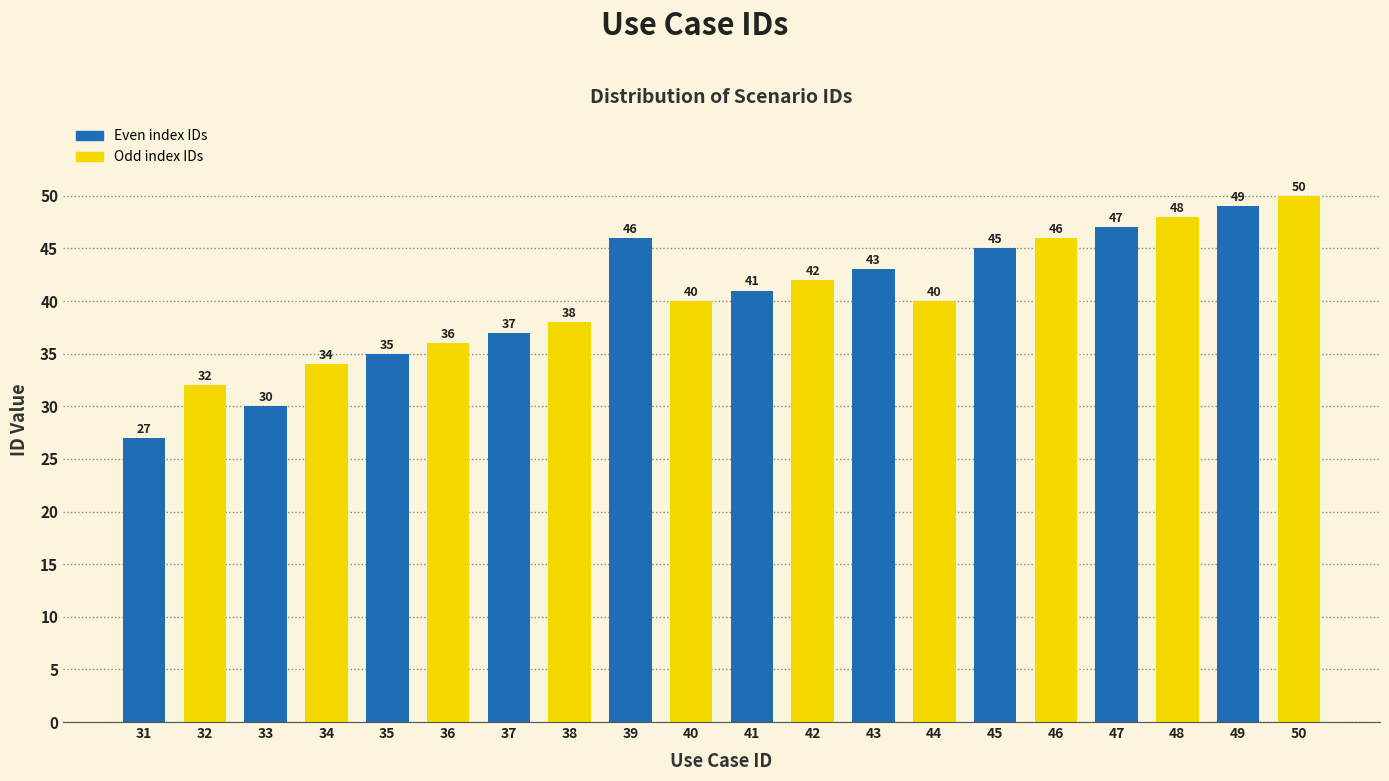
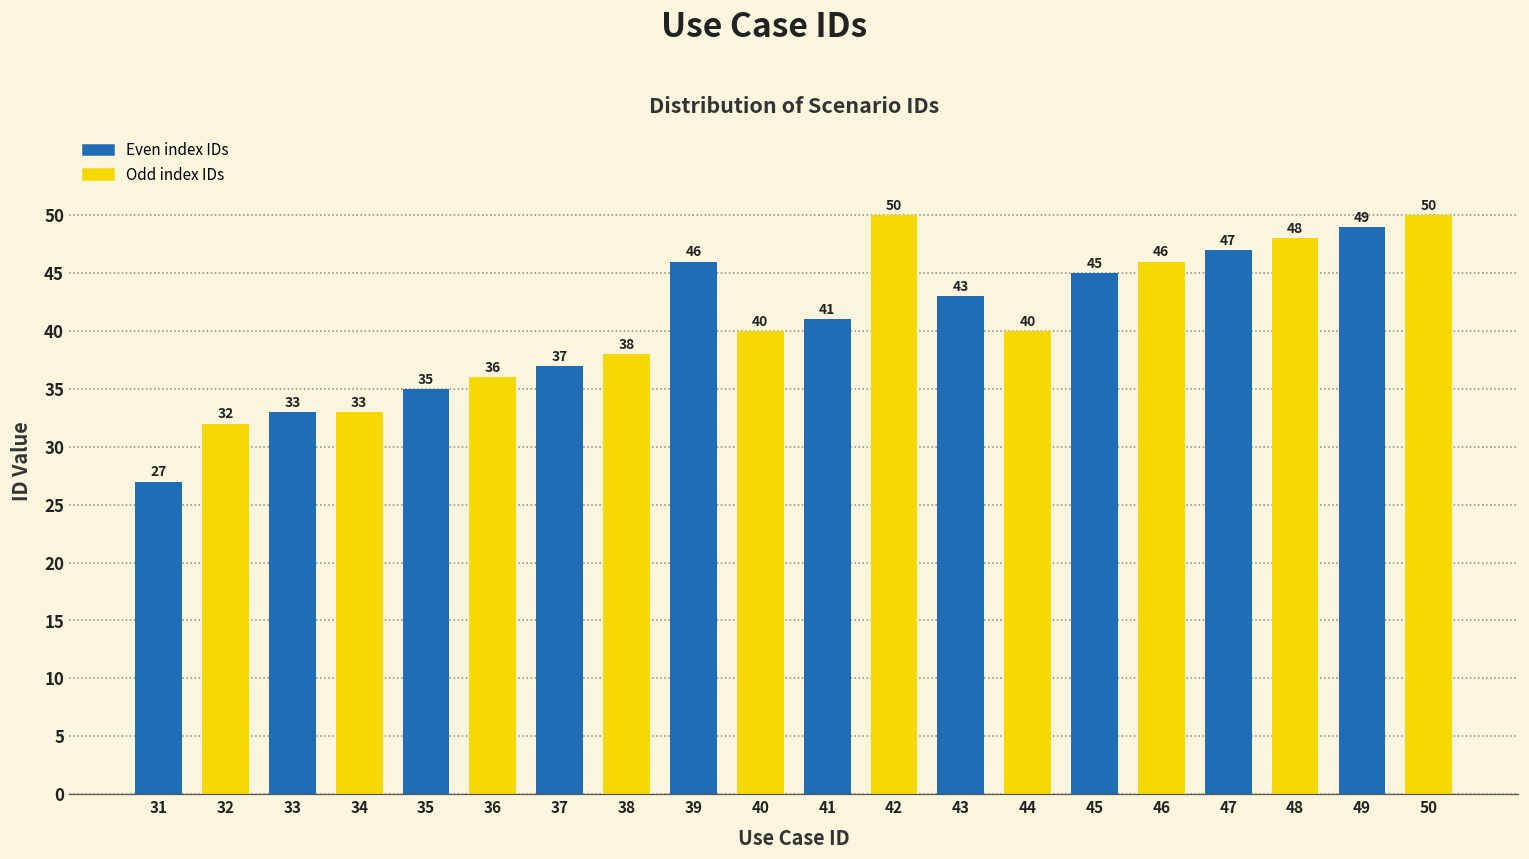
  {
    "31": 27,
    "32": 32,
-   "33": 30,
-   "34": 34,
+   "33": 33,
+   "34": 33,
    "35": 35,
    "36": 36,
    "37": 37,
    "38": 38,
    "39": 46,
    "40": 40,
    "41": 41,
-   "42": 42,
+   "42": 50,
    "43": 43,
    "44": 40,
    "45": 45,
    "46": 46,
    "47": 47,
    "48": 48,
    "49": 49,
    "50": 50
  }
